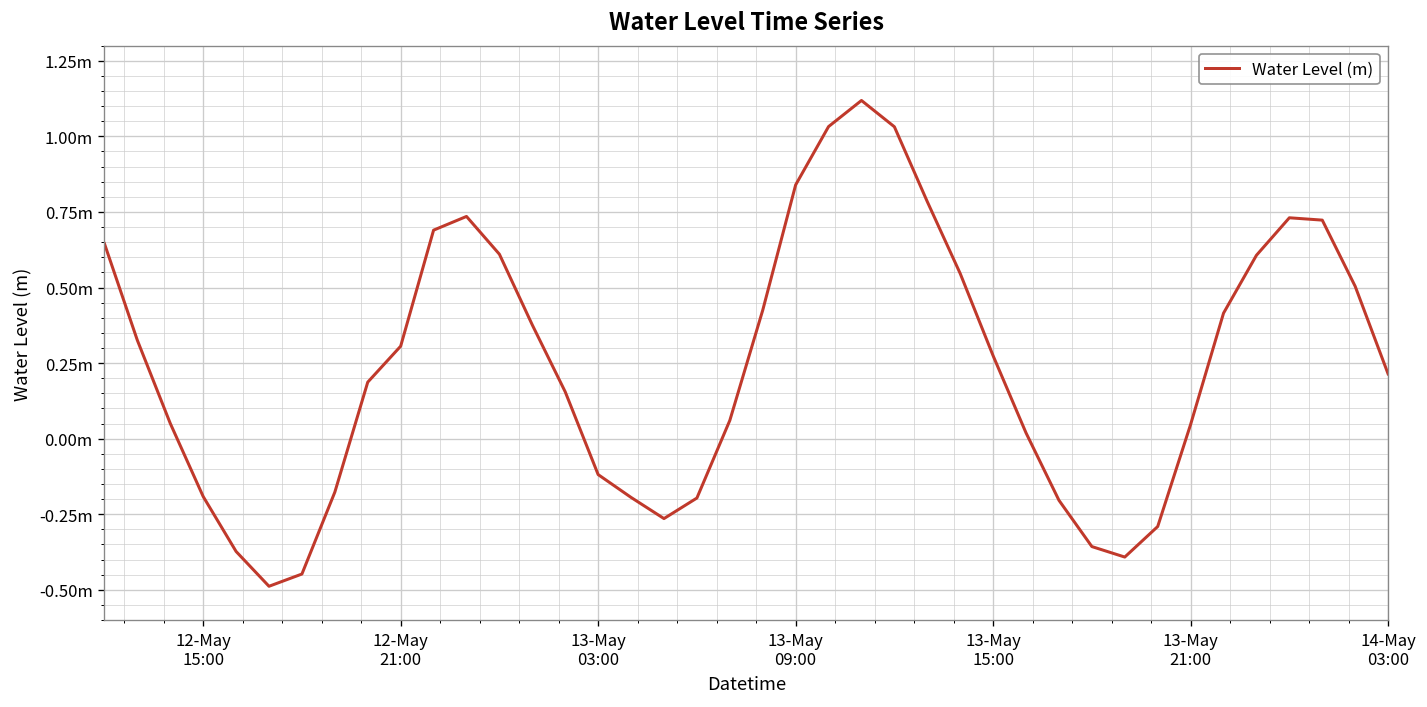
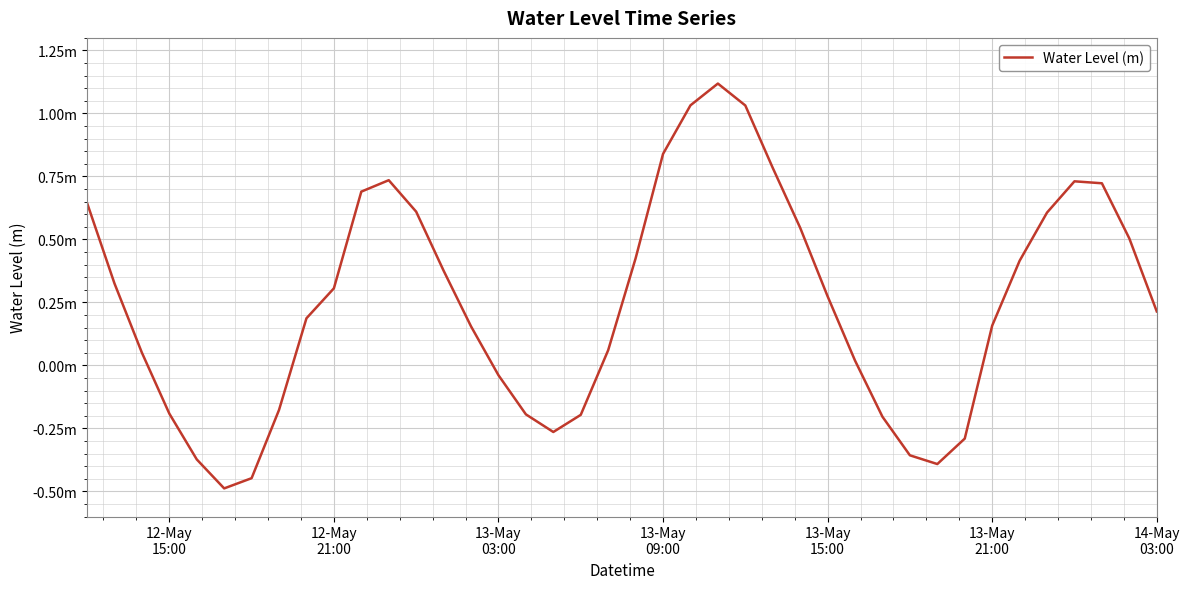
  {
    "12-May 15:00": "-0.19m",
    "12-May 21:00": "0.31m",
-   "13-May 03:00": "-0.12m",
+   "13-May 03:00": "-0.04m",
    "13-May 09:00": "0.84m",
    "13-May 15:00": "0.27m",
-   "13-May 21:00": "0.05m",
+   "13-May 21:00": "0.16m",
    "14-May 03:00": "0.21m"
  }
